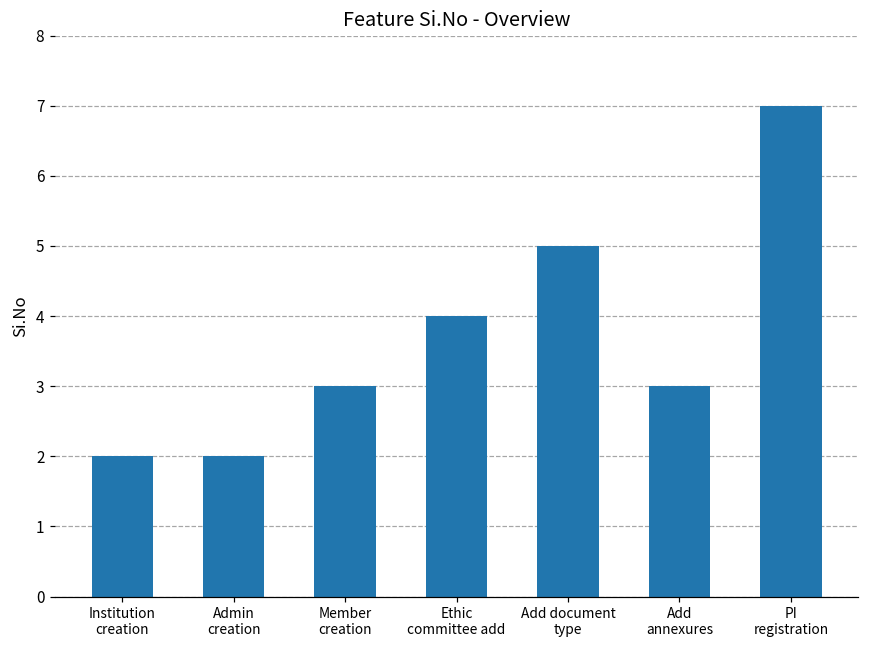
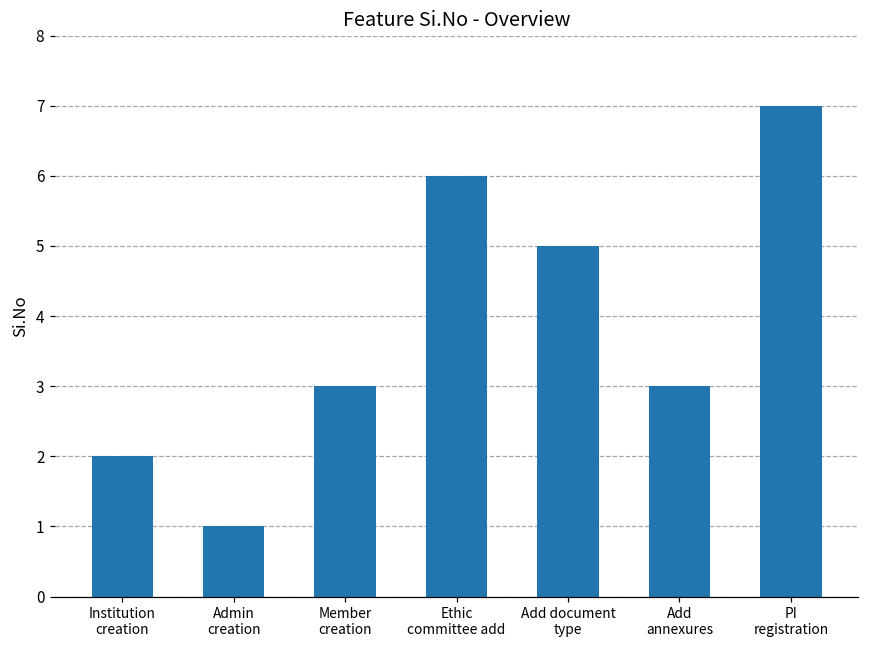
  {
    "Institution creation": 2,
-   "Admin creation": 2,
+   "Admin creation": 1,
    "Member creation": 3,
-   "Ethic committee add": 4,
+   "Ethic committee add": 6,
    "Add document type": 5,
    "Add annexures": 3,
    "PI registration": 7
  }
